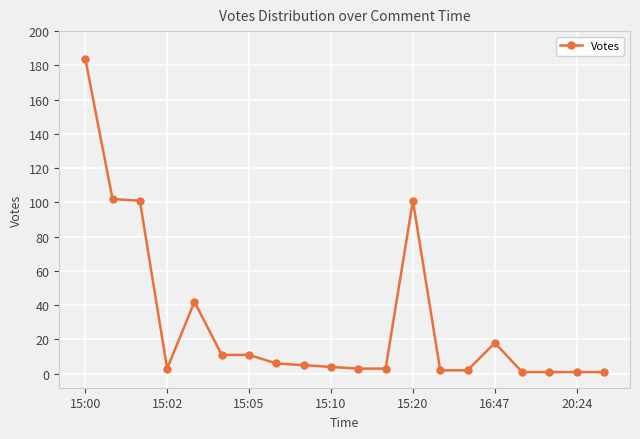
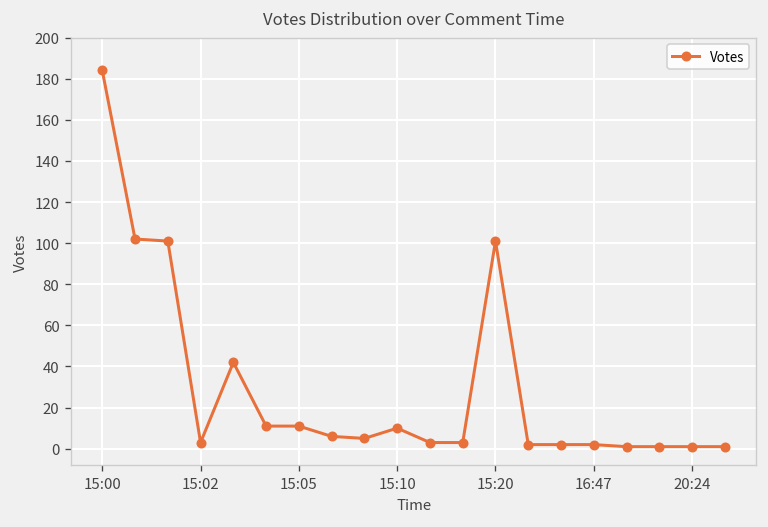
  {
    "15:00": 184,
    "15:02": 3,
-   "15:10": 4,
+   "15:10": 10,
    "15:20": 101,
-   "16:47": 18,
+   "16:47": 2,
    "20:24": 1
  }
